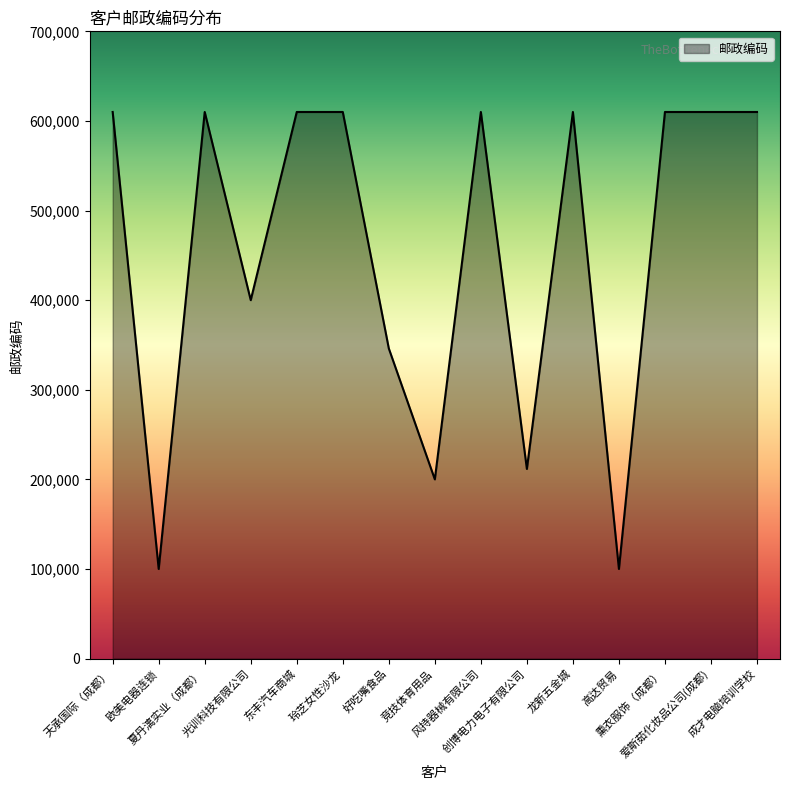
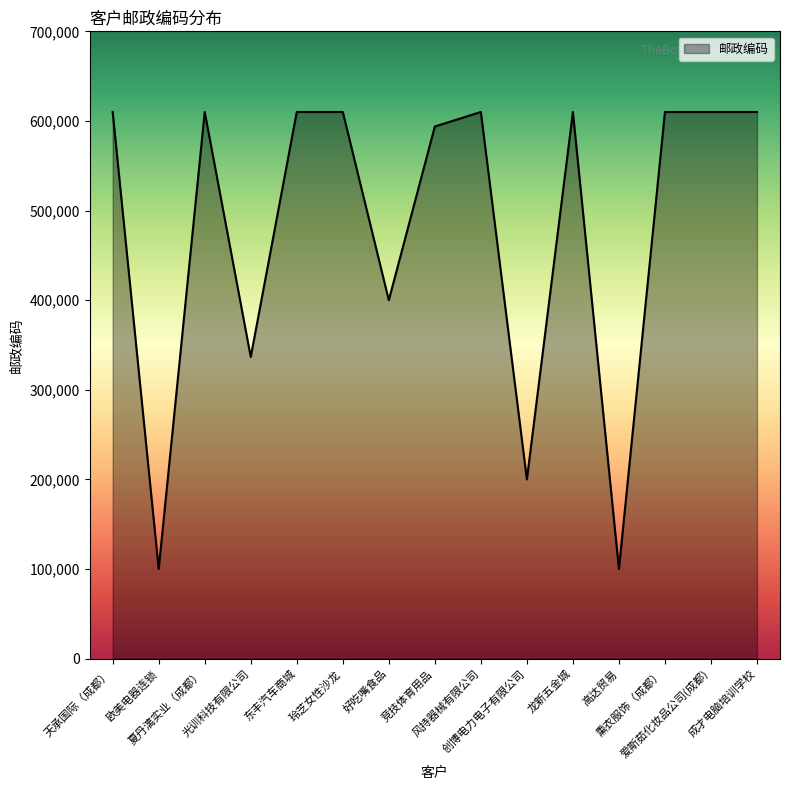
  {
    "天承国际（成都）": "610,000",
    "欧美电器连锁": "100,000",
    "夏丹漓实业（成都）": "610,000",
-   "光训科技有限公司": "400,000",
+   "光训科技有限公司": "340,000",
    "东丰汽车商城": "610,000",
    "玲芝女性沙龙": "610,000",
-   "好吃嘴食品": "350,000",
-   "竞技体育用品": "200,000",
+   "好吃嘴食品": "400,000",
+   "竞技体育用品": "590,000",
    "风持器械有限公司": "610,000",
-   "创博电力电子有限公司": "210,000",
+   "创博电力电子有限公司": "200,000",
    "龙新五金城": "610,000",
    "高达贸易": "100,000",
    "熏衣服饰（成都）": "610,000",
    "爱斯茹化妆品公司(成都)": "610,000",
    "成才电脑培训学校": "610,000"
  }
